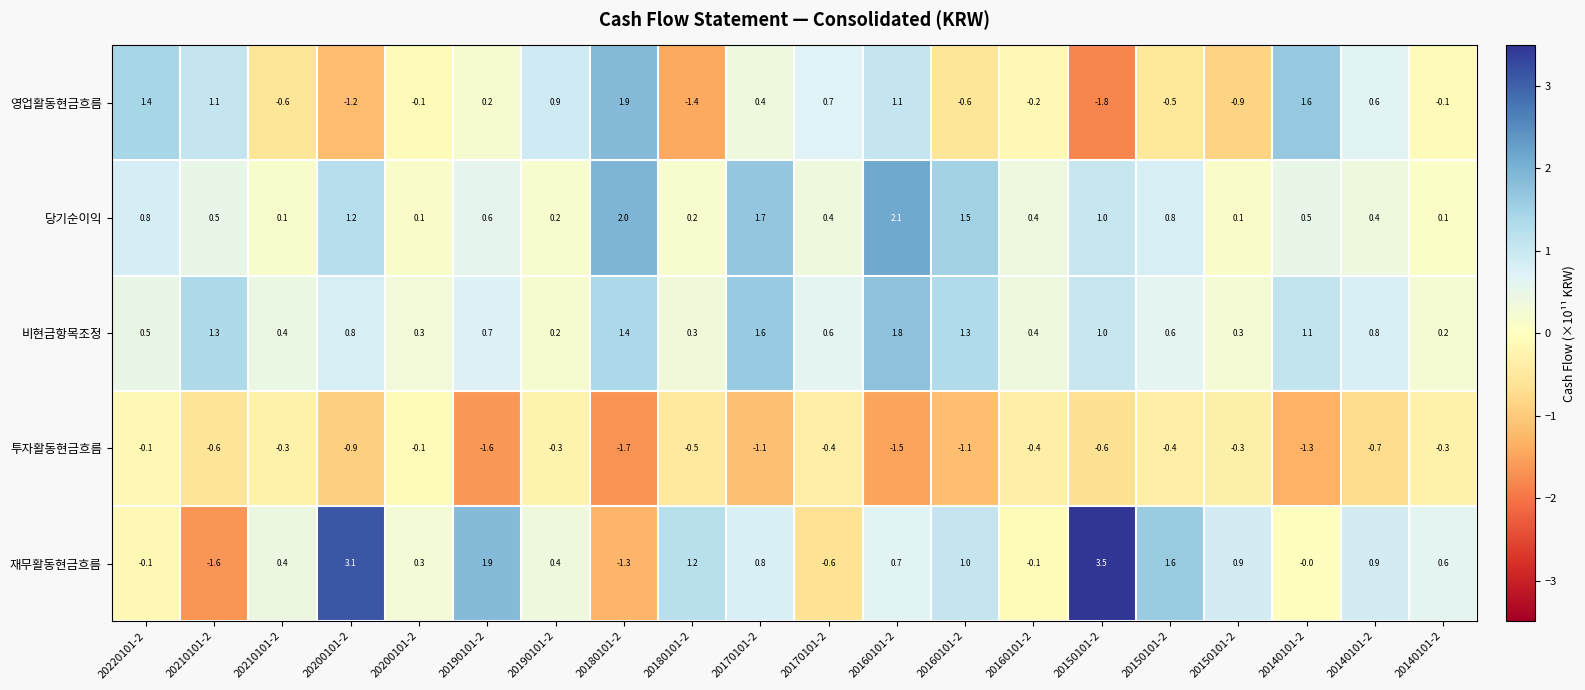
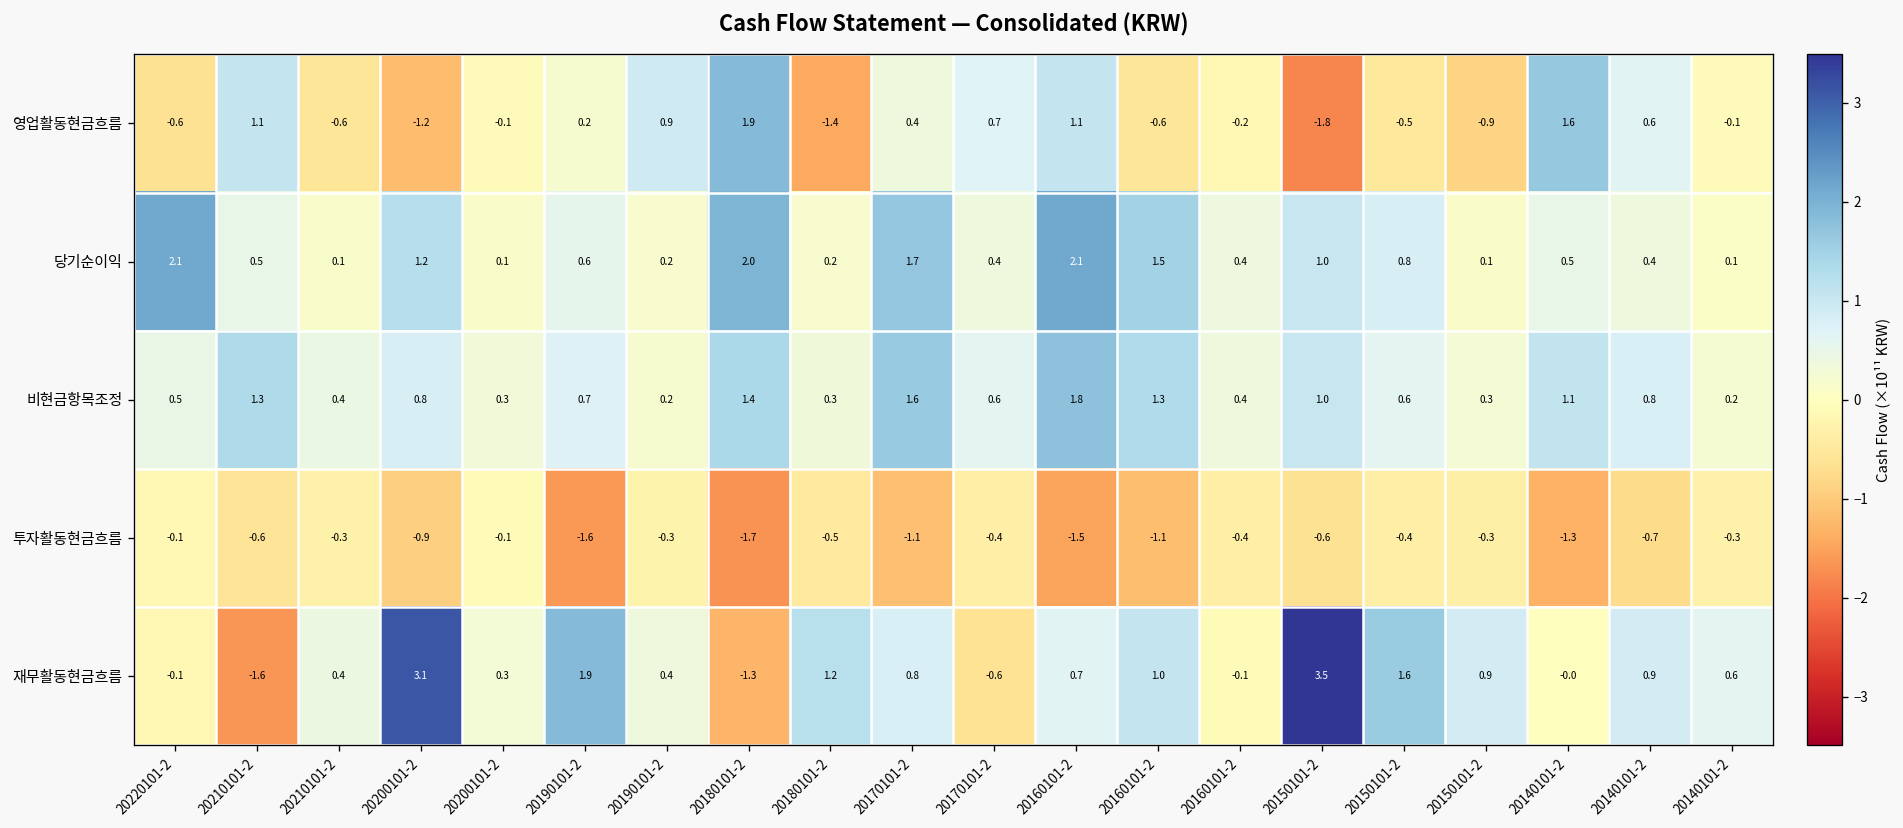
  {
    "영업활동현금흐름": {
-     "20220101-2": 1.4
+     "20220101-2": -0.6
    },
    "당기순이익": {
-     "20220101-2": 0.8
+     "20220101-2": 2.1
    },
    "비현금항목조정": {
      "20220101-2": 0.5
    },
    "투자활동현금흐름": {
      "20220101-2": -0.1
    },
    "재무활동현금흐름": {
      "20220101-2": -0.1
    }
  }
